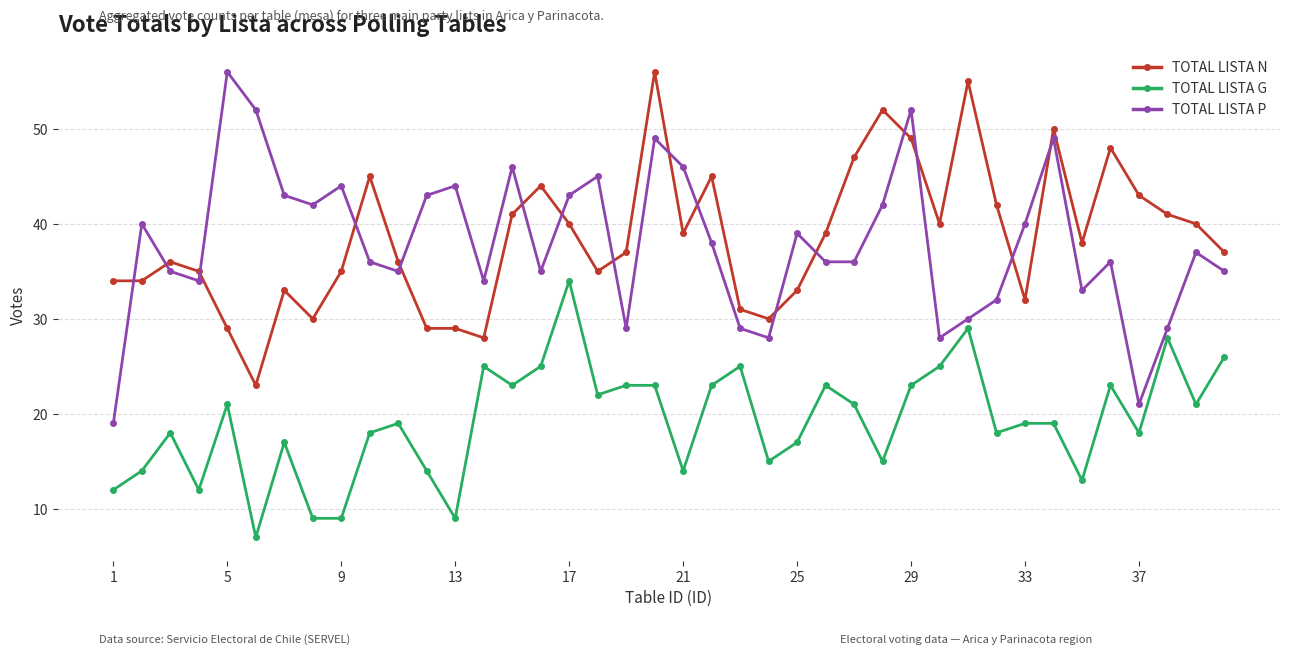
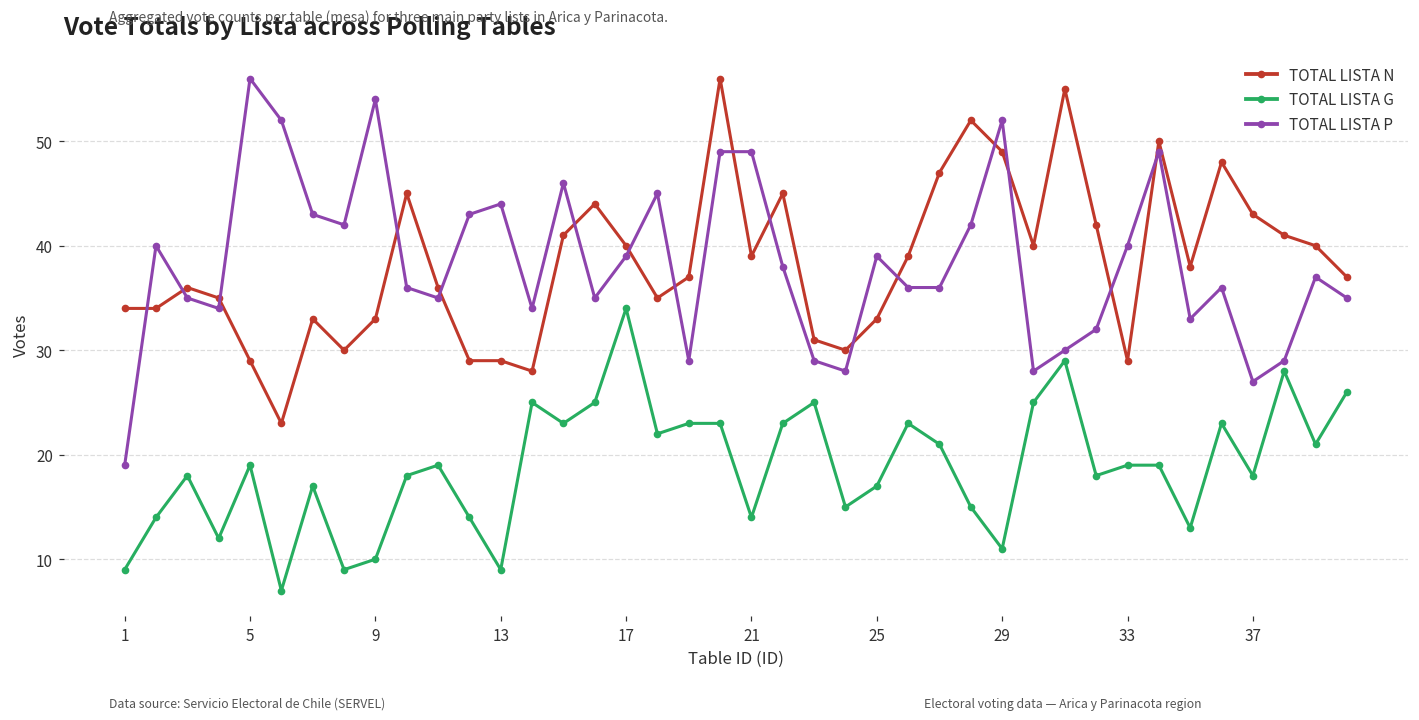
  {
    "TOTAL LISTA N": {
      "1": 34,
      "5": 29,
-     "9": 35,
+     "9": 33,
      "13": 29,
      "17": 40,
      "21": 39,
      "25": 33,
      "29": 49,
-     "33": 32,
+     "33": 29,
      "37": 43
    },
    "TOTAL LISTA G": {
-     "1": 12,
-     "5": 21,
-     "9": 9,
+     "1": 9,
+     "5": 19,
+     "9": 10,
      "13": 9,
      "17": 34,
      "21": 14,
      "25": 17,
-     "29": 23,
+     "29": 11,
      "33": 19,
      "37": 18
    },
    "TOTAL LISTA P": {
      "1": 19,
      "5": 56,
-     "9": 44,
+     "9": 54,
      "13": 44,
-     "17": 43,
-     "21": 46,
+     "17": 39,
+     "21": 49,
      "25": 39,
      "29": 52,
      "33": 40,
-     "37": 21
+     "37": 27
    }
  }
